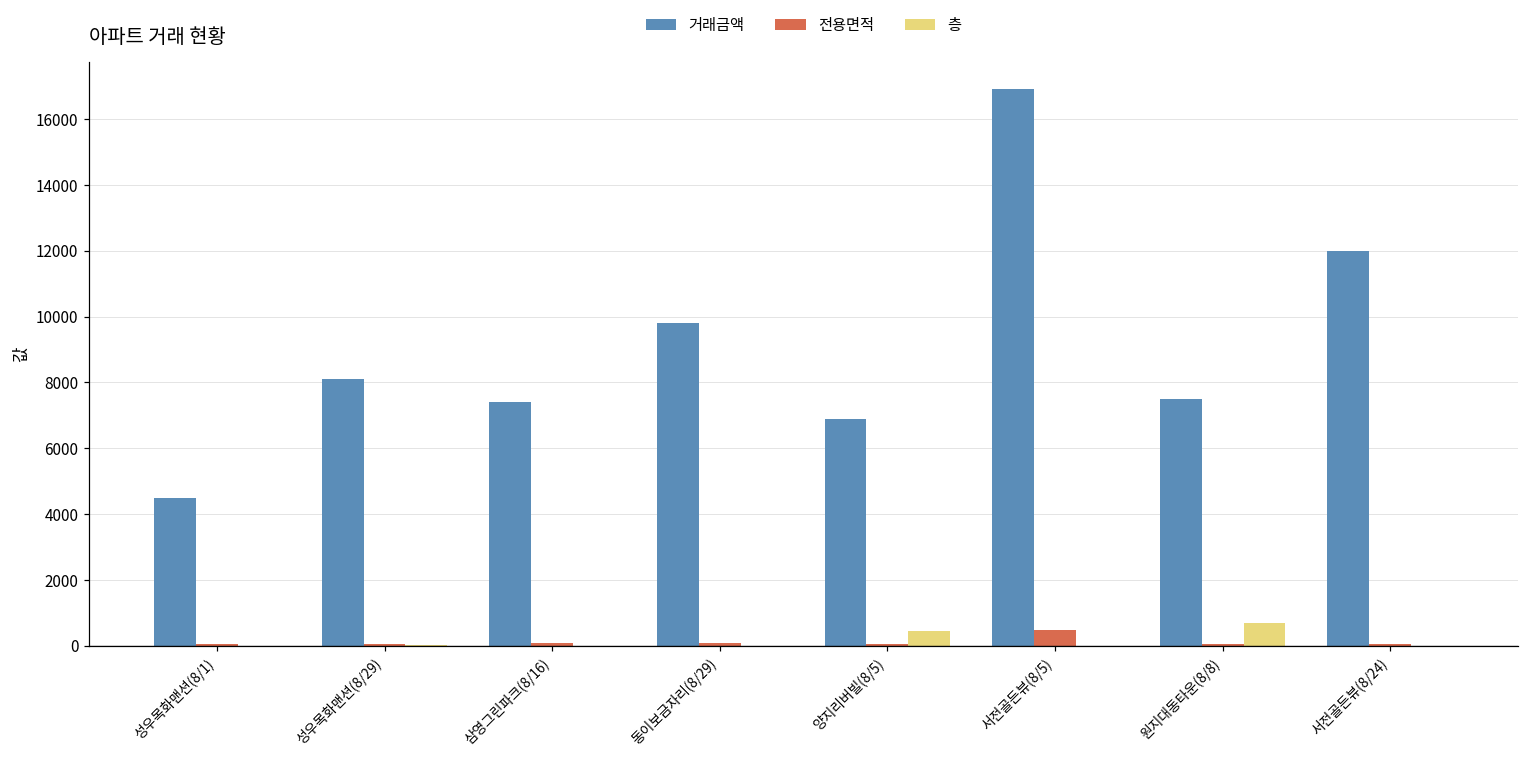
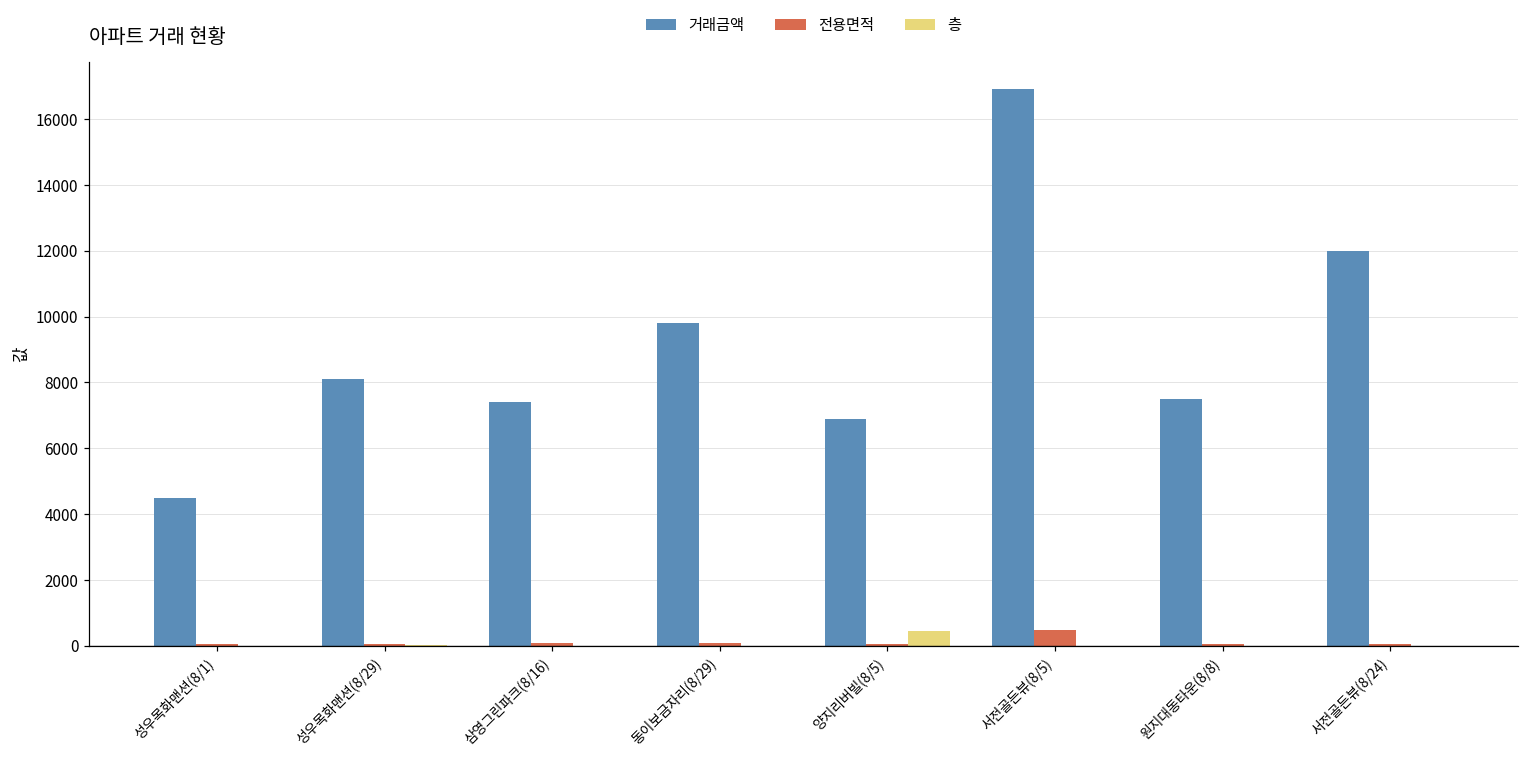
  {
    "거래금액": {
      "성우목화맨션(8/1)": 4500,
      "성우목화맨션(8/29)": 8100,
      "삼영그린파크(8/16)": 7400,
      "동이보금자리(8/29)": 9800,
      "양지리버빌(8/5)": 6900,
      "서전골든뷰(8/5)": 16900,
      "원지대동타운(8/8)": 7500,
      "서전골든뷰(8/24)": 12000
    },
    "전용면적": {
      "동이보금자리(8/29)": 100,
      "서전골든뷰(8/5)": 500
    },
    "층": {
      "양지리버빌(8/5)": 500,
-     "원지대동타운(8/8)": 700
+     "원지대동타운(8/8)": 0
    }
  }
